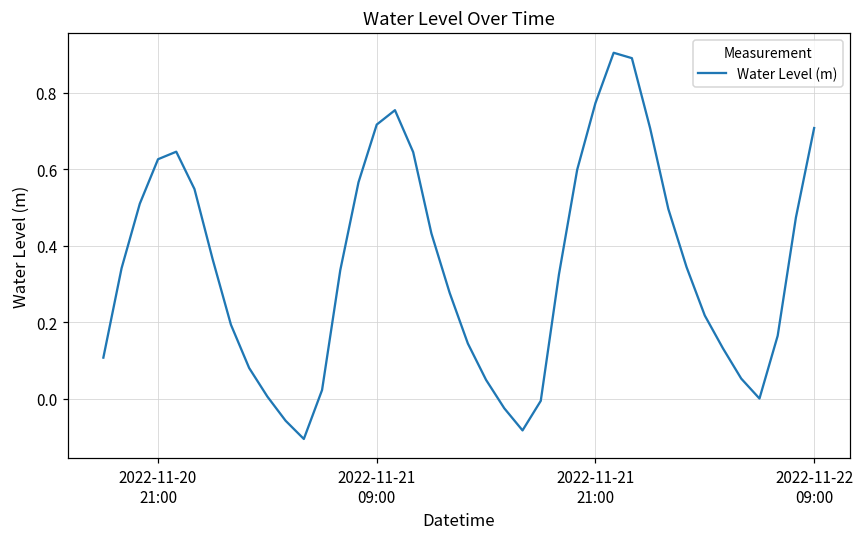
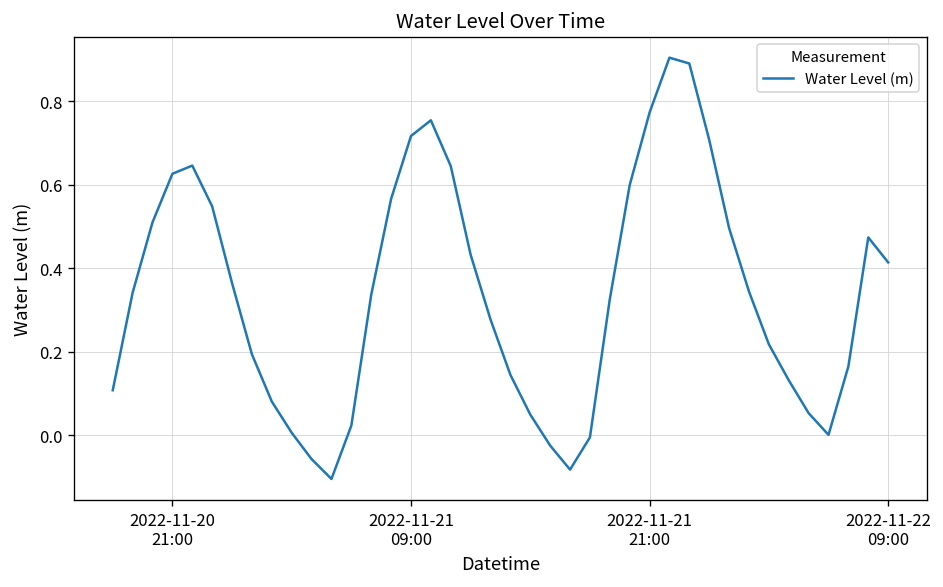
  {
    "2022-11-20 21:00": 0.63,
    "2022-11-21 09:00": 0.72,
    "2022-11-21 21:00": 0.77,
-   "2022-11-22 09:00": 0.71
+   "2022-11-22 09:00": 0.41
  }
